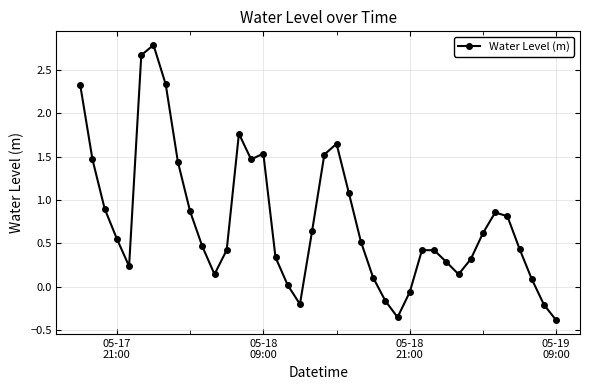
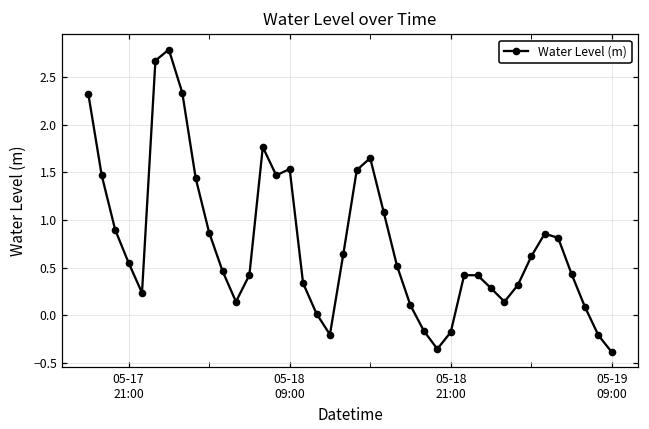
  {
    "05-17 21:00": 0.6,
    "05-18 09:00": 1.5,
-   "05-18 21:00": -0.1,
+   "05-18 21:00": -0.2,
    "05-19 09:00": -0.4
  }
